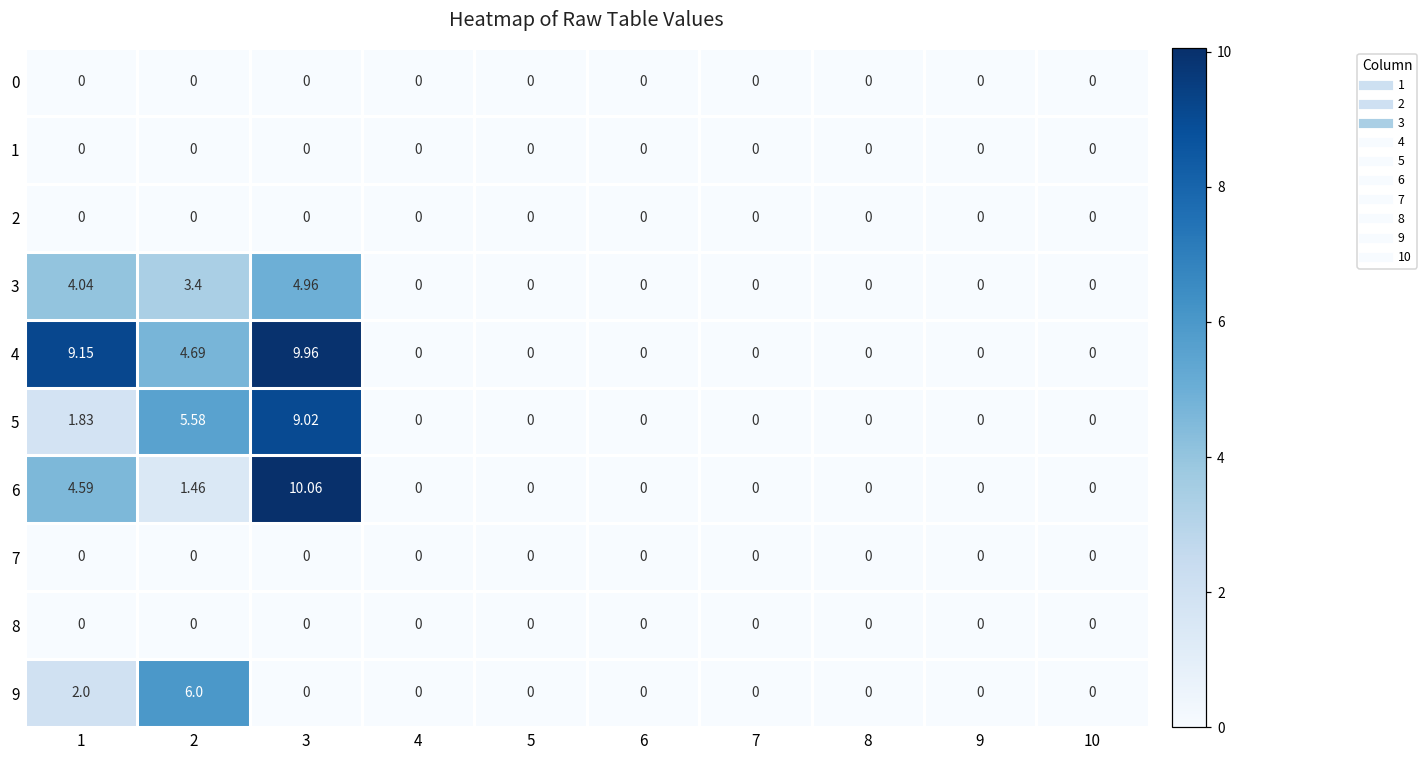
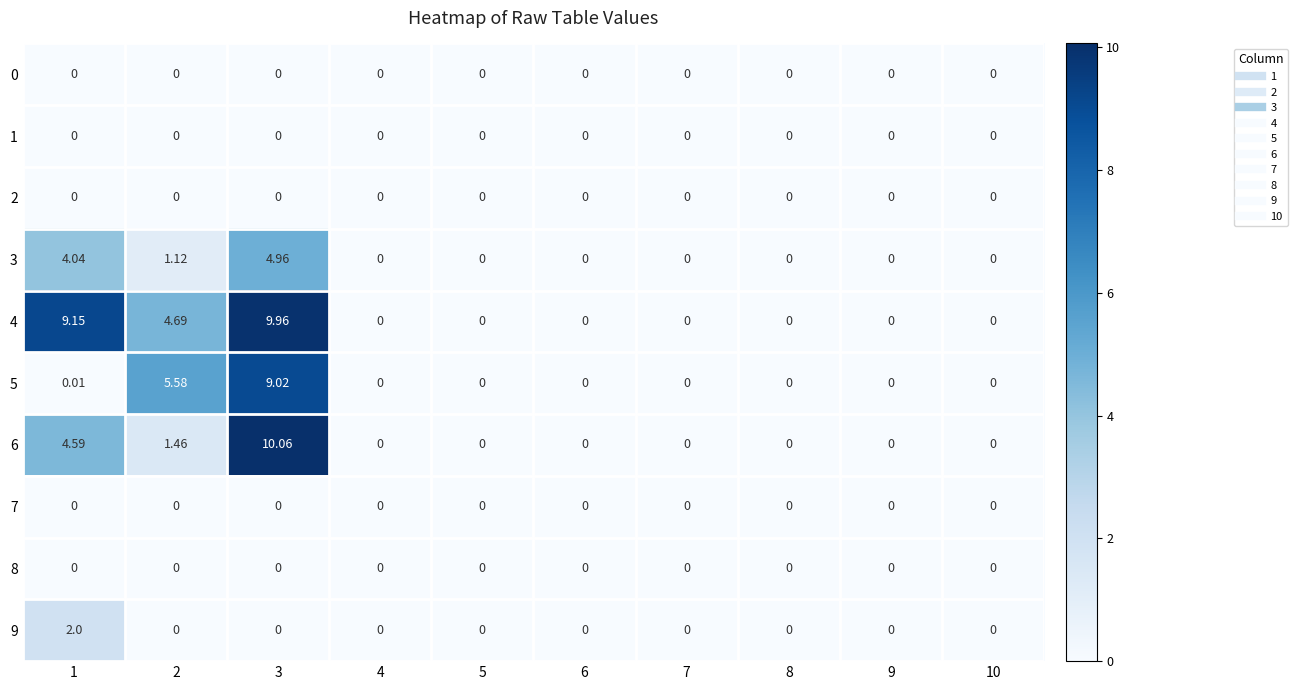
  {
    "0": {
      "1": 0,
      "2": 0,
      "3": 0,
      "4": 0,
      "5": 0,
      "6": 0,
      "7": 0,
      "8": 0,
      "9": 0,
      "10": 0
    },
    "1": {
      "1": 0,
      "2": 0,
      "3": 0,
      "4": 0,
      "5": 0,
      "6": 0,
      "7": 0,
      "8": 0,
      "9": 0,
      "10": 0
    },
    "2": {
      "1": 0,
      "2": 0,
      "3": 0,
      "4": 0,
      "5": 0,
      "6": 0,
      "7": 0,
      "8": 0,
      "9": 0,
      "10": 0
    },
    "3": {
      "1": 4.04,
-     "2": 3.4,
+     "2": 1.12,
      "3": 4.96,
      "4": 0,
      "5": 0,
      "6": 0,
      "7": 0,
      "8": 0,
      "9": 0,
      "10": 0
    },
    "4": {
      "1": 9.15,
      "2": 4.69,
      "3": 9.96,
      "4": 0,
      "5": 0,
      "6": 0,
      "7": 0,
      "8": 0,
      "9": 0,
      "10": 0
    },
    "5": {
-     "1": 1.83,
+     "1": 0.01,
      "2": 5.58,
      "3": 9.02,
      "4": 0,
      "5": 0,
      "6": 0,
      "7": 0,
      "8": 0,
      "9": 0,
      "10": 0
    },
    "6": {
      "1": 4.59,
      "2": 1.46,
      "3": 10.06,
      "4": 0,
      "5": 0,
      "6": 0,
      "7": 0,
      "8": 0,
      "9": 0,
      "10": 0
    },
    "7": {
      "1": 0,
      "2": 0,
      "3": 0,
      "4": 0,
      "5": 0,
      "6": 0,
      "7": 0,
      "8": 0,
      "9": 0,
      "10": 0
    },
    "8": {
      "1": 0,
      "2": 0,
      "3": 0,
      "4": 0,
      "5": 0,
      "6": 0,
      "7": 0,
      "8": 0,
      "9": 0,
      "10": 0
    },
    "9": {
      "1": 2.0,
-     "2": 6.0,
+     "2": 0,
      "3": 0,
      "4": 0,
      "5": 0,
      "6": 0,
      "7": 0,
      "8": 0,
      "9": 0,
      "10": 0
    }
  }
